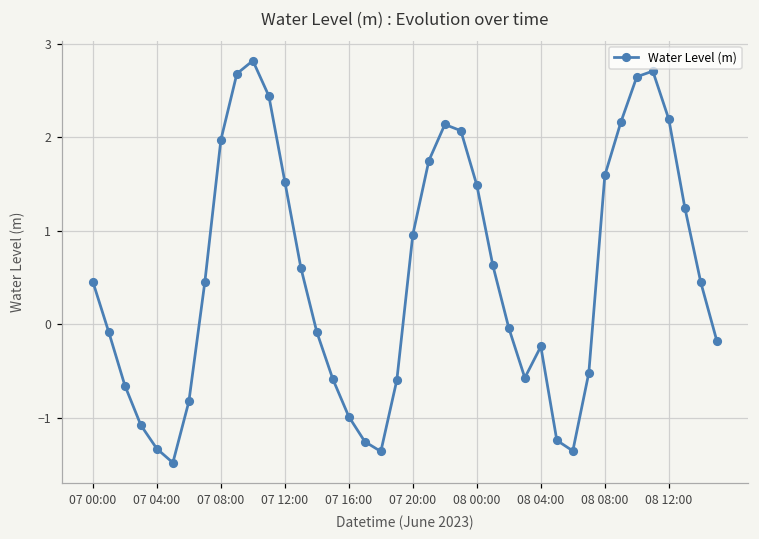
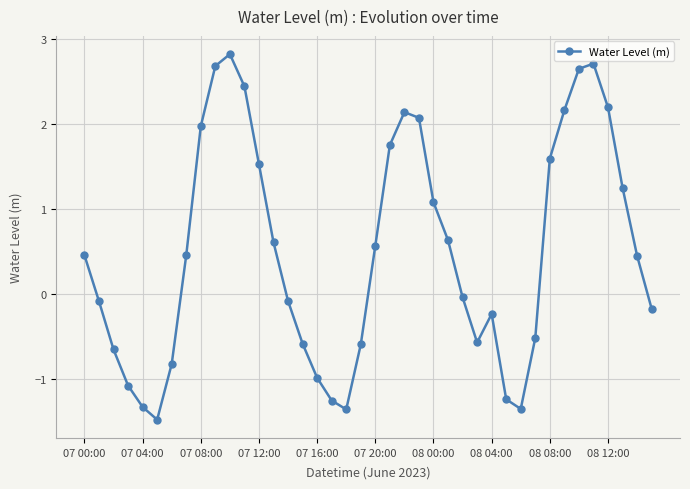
  {
    "07 00:00": 0.5,
    "07 04:00": -1.3,
    "07 08:00": 2.0,
    "07 12:00": 1.5,
    "07 16:00": -1.0,
-   "07 20:00": 1.0,
-   "08 00:00": 1.5,
+   "07 20:00": 0.6,
+   "08 00:00": 1.1,
    "08 04:00": -0.2,
    "08 08:00": 1.6,
    "08 12:00": 2.2
  }
